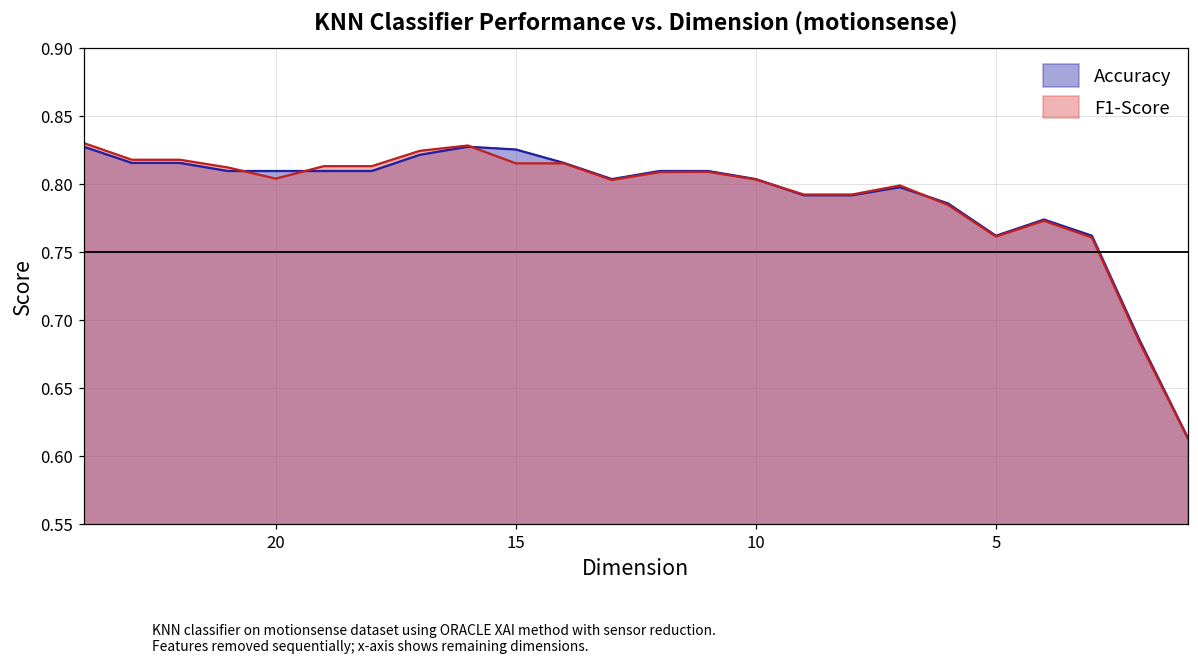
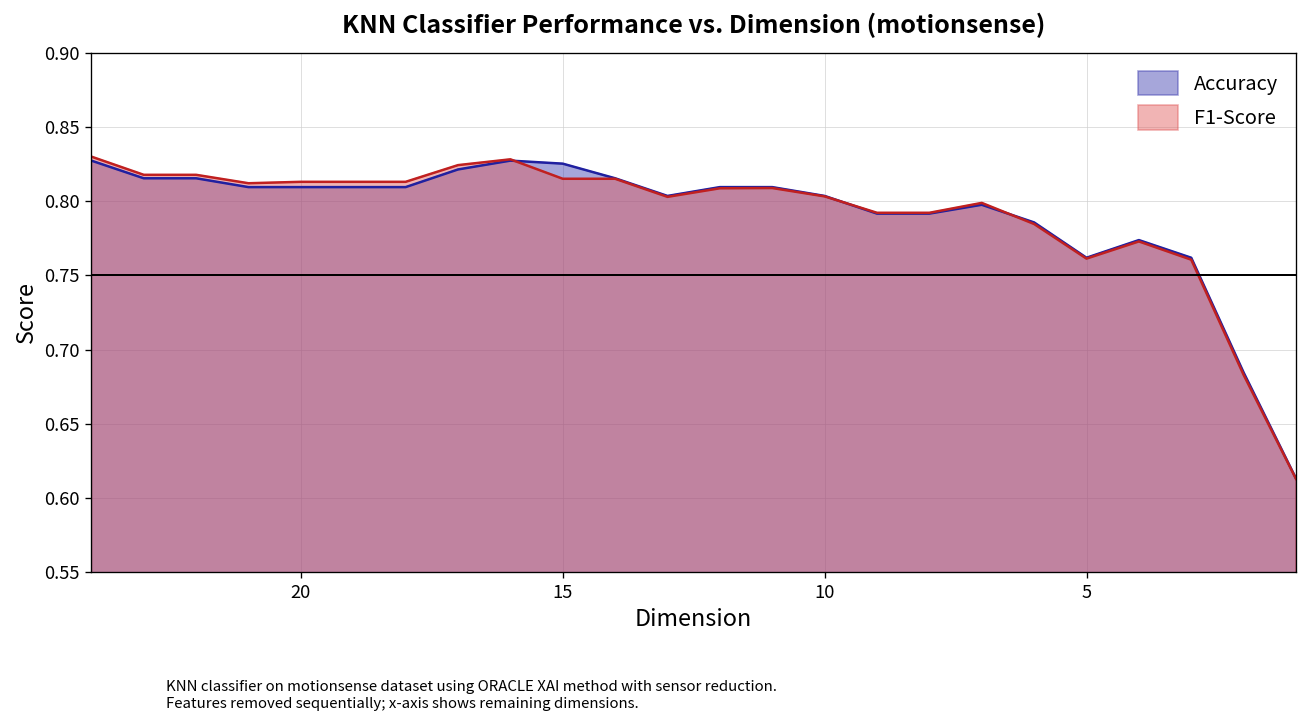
  {
    "Accuracy": {
      "20": 0.810,
      "15": 0.825
    },
    "F1-Score": {
-     "20": 0.804,
+     "20": 0.813,
      "15": 0.815
    }
  }
